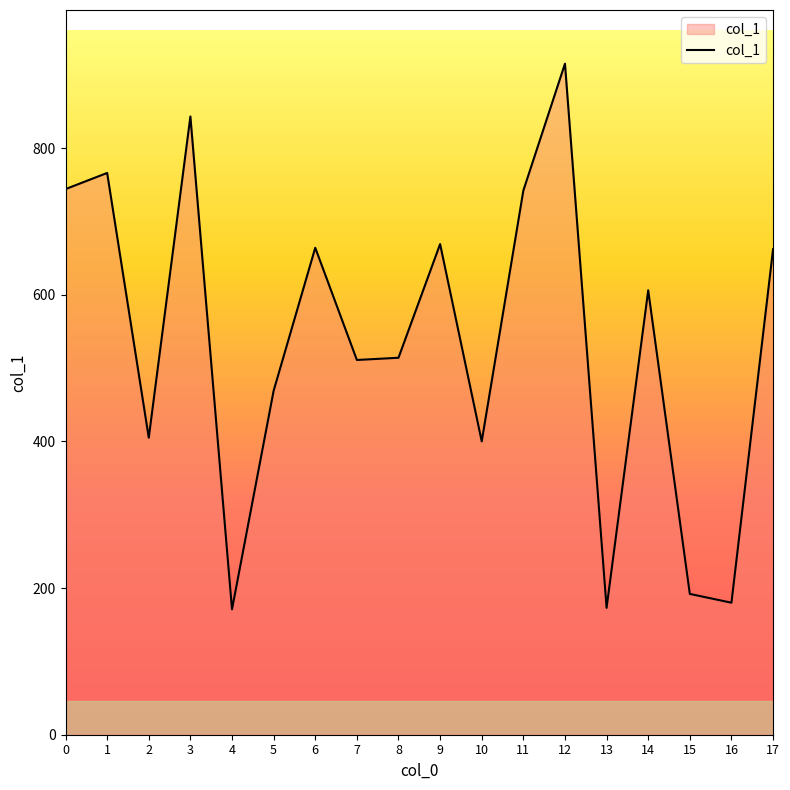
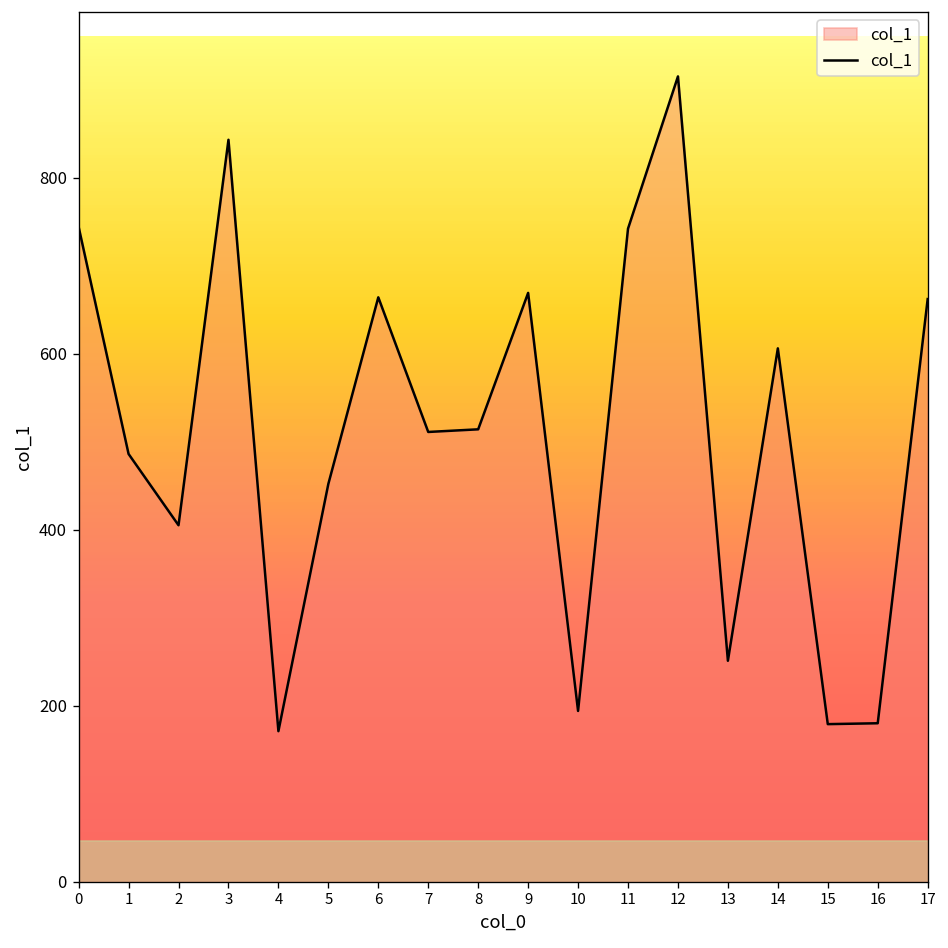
  {
    "0": 740,
-   "1": 770,
+   "1": 490,
    "2": 410,
    "3": 840,
    "4": 170,
-   "5": 470,
+   "5": 450,
    "6": 660,
    "7": 510,
    "8": 510,
    "9": 670,
-   "10": 400,
+   "10": 190,
    "11": 740,
    "12": 920,
-   "13": 170,
+   "13": 250,
    "14": 610,
-   "15": 190,
+   "15": 180,
    "16": 180,
    "17": 660
  }
